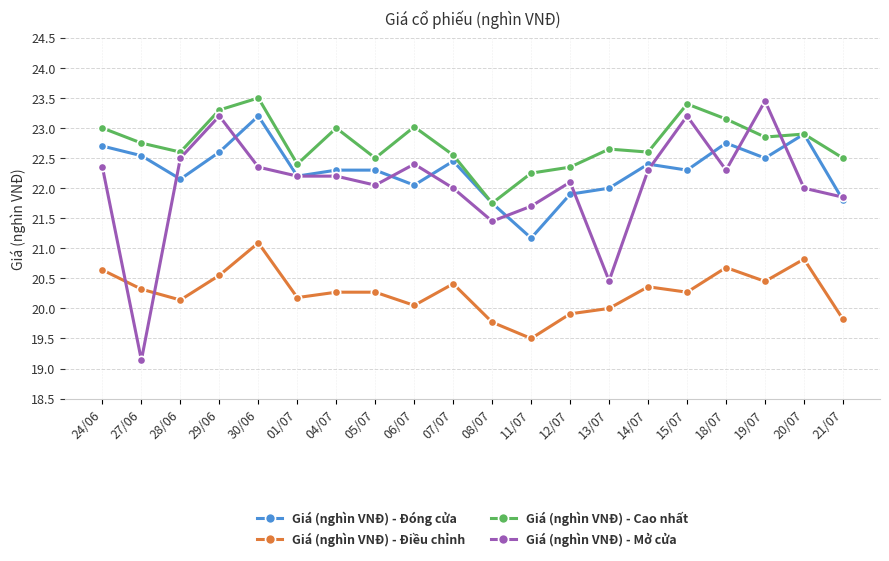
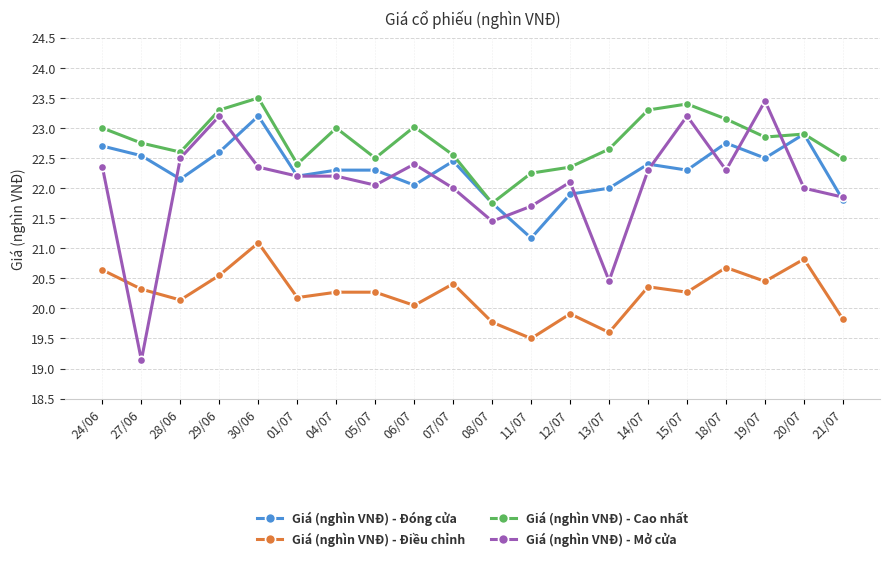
  {
    "Giá (nghìn VNĐ) - Đóng cửa": {
      "24/06": 22.7,
      "27/06": 22.5,
      "28/06": 22.2,
      "29/06": 22.6,
      "30/06": 23.2,
      "04/07": 22.3,
      "05/07": 22.3,
      "06/07": 22.1,
      "07/07": 22.5,
      "11/07": 21.2,
      "12/07": 21.9,
      "13/07": 22.0,
      "14/07": 22.4,
      "15/07": 22.3,
      "18/07": 22.8,
      "19/07": 22.5,
      "21/07": 21.8
    },
    "Giá (nghìn VNĐ) - Điều chỉnh": {
      "24/06": 20.6,
      "27/06": 20.3,
      "28/06": 20.1,
      "29/06": 20.6,
      "30/06": 21.1,
      "01/07": 20.2,
      "04/07": 20.3,
      "05/07": 20.3,
      "06/07": 20.1,
      "07/07": 20.4,
      "08/07": 19.8,
      "11/07": 19.5,
      "12/07": 19.9,
-     "13/07": 20.0,
+     "13/07": 19.6,
      "14/07": 20.4,
      "15/07": 20.3,
      "18/07": 20.7,
      "19/07": 20.5,
      "20/07": 20.8,
      "21/07": 19.8
    },
    "Giá (nghìn VNĐ) - Cao nhất": {
      "24/06": 23.0,
      "27/06": 22.8,
      "28/06": 22.6,
      "29/06": 23.3,
      "30/06": 23.5,
      "01/07": 22.4,
      "04/07": 23.0,
      "05/07": 22.5,
      "06/07": 23.0,
      "07/07": 22.6,
      "11/07": 22.3,
      "12/07": 22.4,
      "13/07": 22.7,
-     "14/07": 22.6,
+     "14/07": 23.3,
      "15/07": 23.4,
      "18/07": 23.2,
      "19/07": 22.9,
      "21/07": 22.5
    },
    "Giá (nghìn VNĐ) - Mở cửa": {
      "24/06": 22.4,
      "27/06": 19.1,
      "28/06": 22.5,
      "29/06": 23.2,
      "30/06": 22.4,
      "04/07": 22.2,
      "05/07": 22.1,
      "06/07": 22.4,
      "07/07": 22.0,
      "08/07": 21.5,
      "11/07": 21.7,
      "12/07": 22.1,
      "13/07": 20.5,
      "14/07": 22.3,
      "15/07": 23.2,
      "18/07": 22.3,
      "19/07": 23.5,
      "20/07": 22.0,
      "21/07": 21.9
    }
  }
